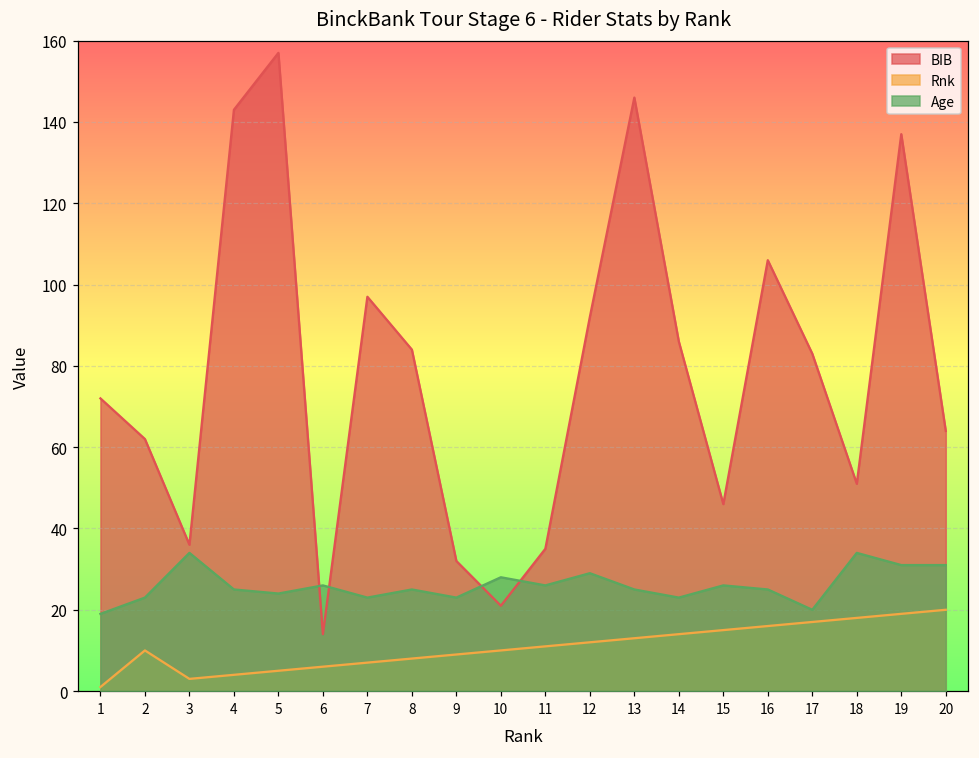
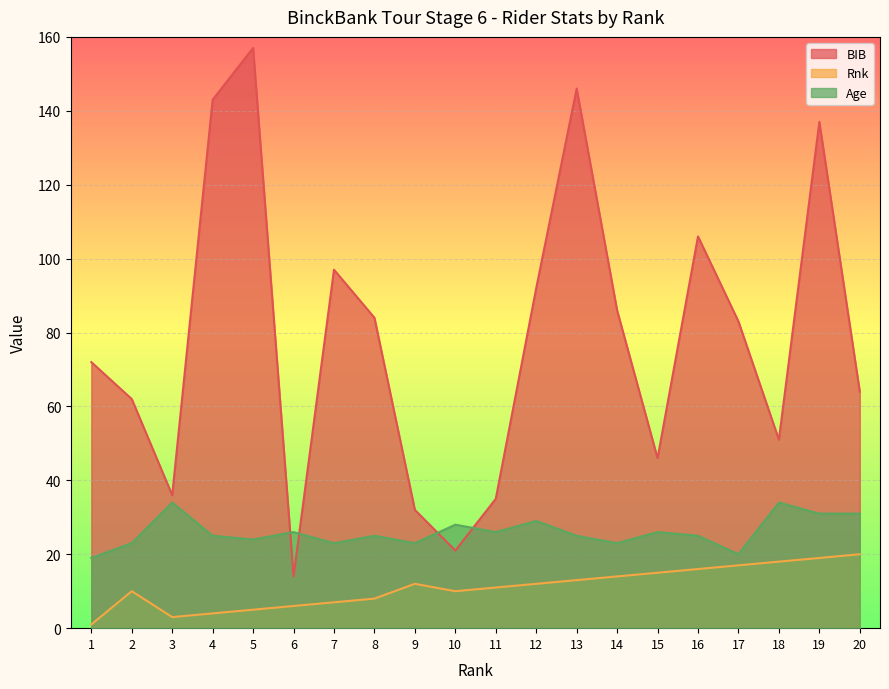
  {
    "BIB": {
      "1": 72,
      "2": 62,
      "3": 36,
      "4": 143,
      "5": 157,
      "6": 14,
      "7": 97,
      "8": 84,
      "9": 32,
      "10": 21,
      "11": 35,
      "12": 92,
      "13": 146,
      "14": 86,
      "15": 46,
      "16": 106,
      "17": 83,
      "18": 51,
      "19": 137,
      "20": 64
    },
    "Rnk": {
      "1": 1,
      "2": 10,
      "3": 3,
      "4": 4,
      "5": 5,
      "6": 6,
      "7": 7,
      "8": 8,
-     "9": 9,
+     "9": 12,
      "10": 10,
      "11": 11,
      "12": 12,
      "13": 13,
      "14": 14,
      "15": 15,
      "16": 16,
      "17": 17,
      "18": 18,
      "19": 19,
      "20": 20
    },
    "Age": {
      "1": 19,
      "2": 23,
      "3": 34,
      "4": 25,
      "5": 24,
      "6": 26,
      "7": 23,
      "8": 25,
      "9": 23,
      "10": 28,
      "11": 26,
      "12": 29,
      "13": 25,
      "14": 23,
      "15": 26,
      "16": 25,
      "17": 20,
      "18": 34,
      "19": 31,
      "20": 31
    }
  }
